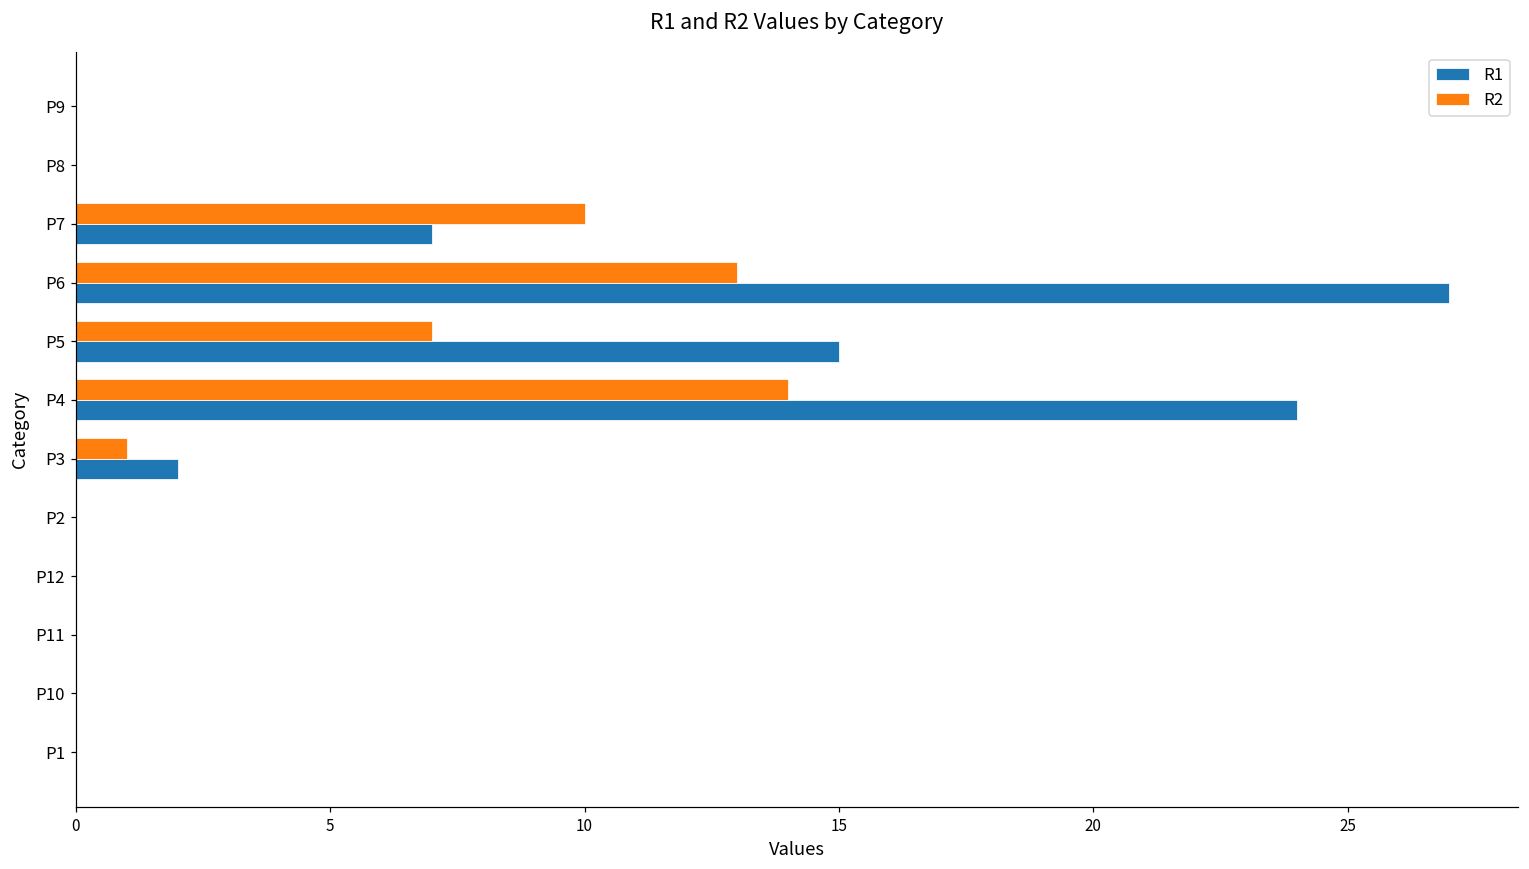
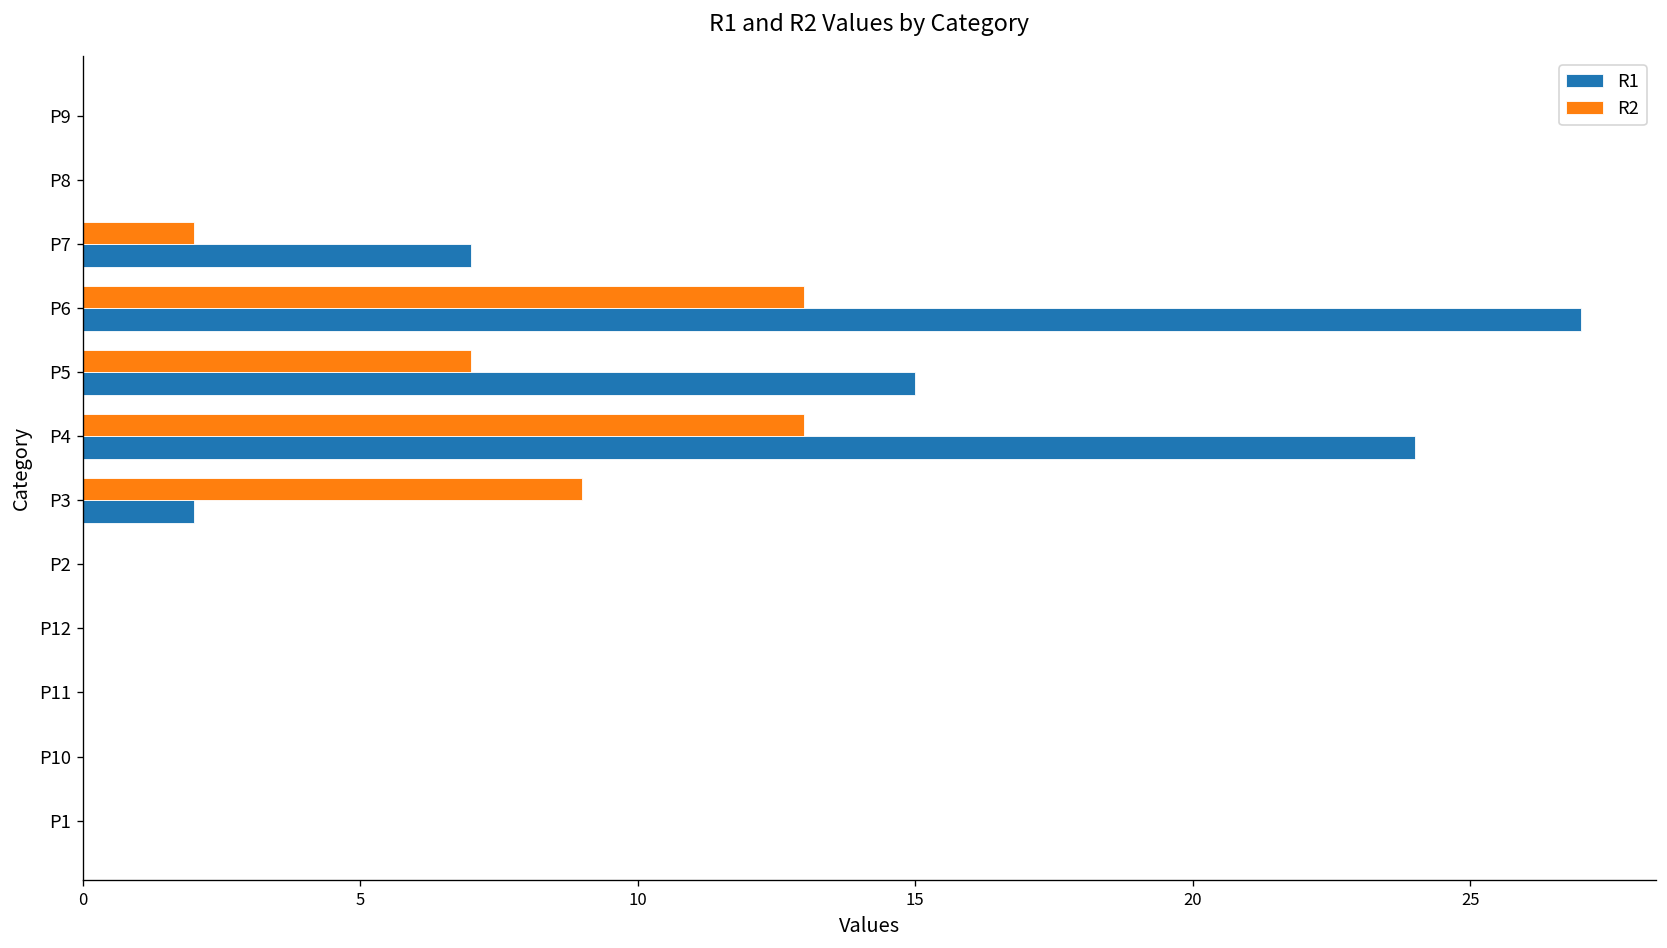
  {
    "R1": {
      "P9": 0,
      "P8": 0,
      "P7": 7,
      "P6": 27,
      "P5": 15,
      "P4": 24,
      "P3": 2,
      "P2": 0,
      "P12": 0,
      "P11": 0,
      "P10": 0,
      "P1": 0
    },
    "R2": {
      "P9": 0,
      "P8": 0,
-     "P7": 10,
+     "P7": 2,
      "P6": 13,
      "P5": 7,
-     "P4": 14,
-     "P3": 1,
+     "P4": 13,
+     "P3": 9,
      "P2": 0,
      "P12": 0,
      "P11": 0,
      "P10": 0,
      "P1": 0
    }
  }
